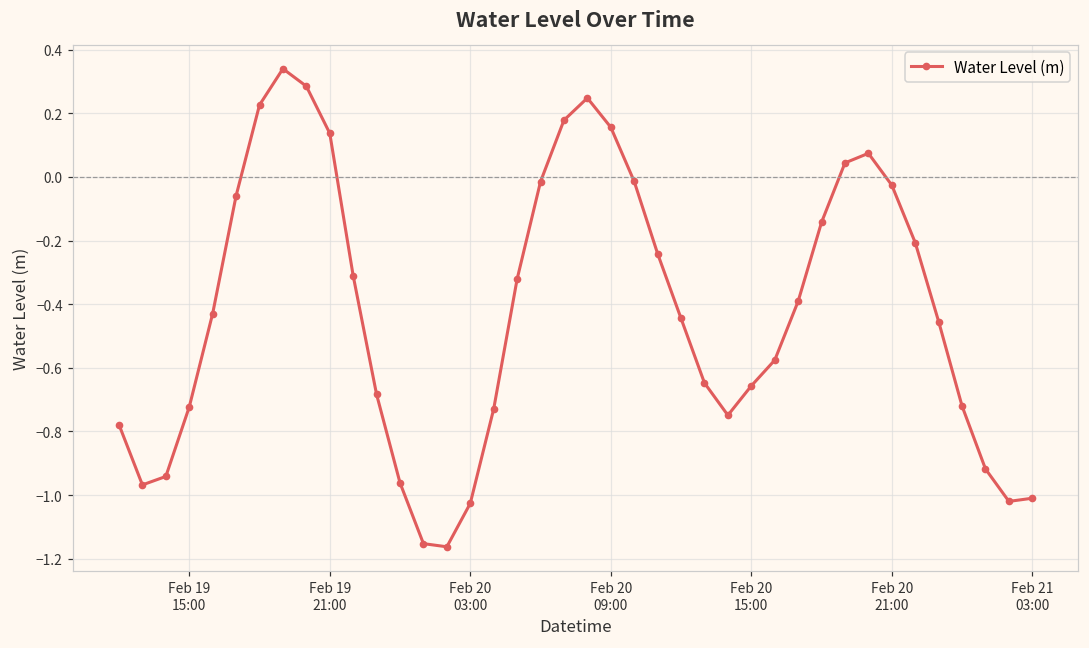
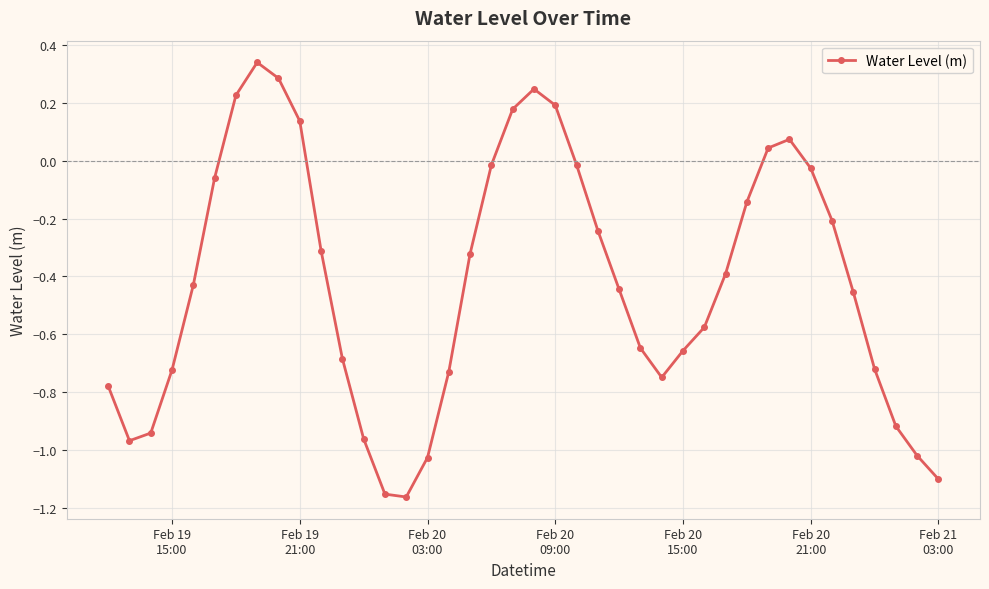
  {
    "Feb 19 15:00": -0.72,
    "Feb 19 21:00": 0.14,
    "Feb 20 03:00": -1.03,
-   "Feb 20 09:00": 0.16,
+   "Feb 20 09:00": 0.19,
    "Feb 20 15:00": -0.66,
    "Feb 20 21:00": -0.03,
-   "Feb 21 03:00": -1.01
+   "Feb 21 03:00": -1.10
  }
